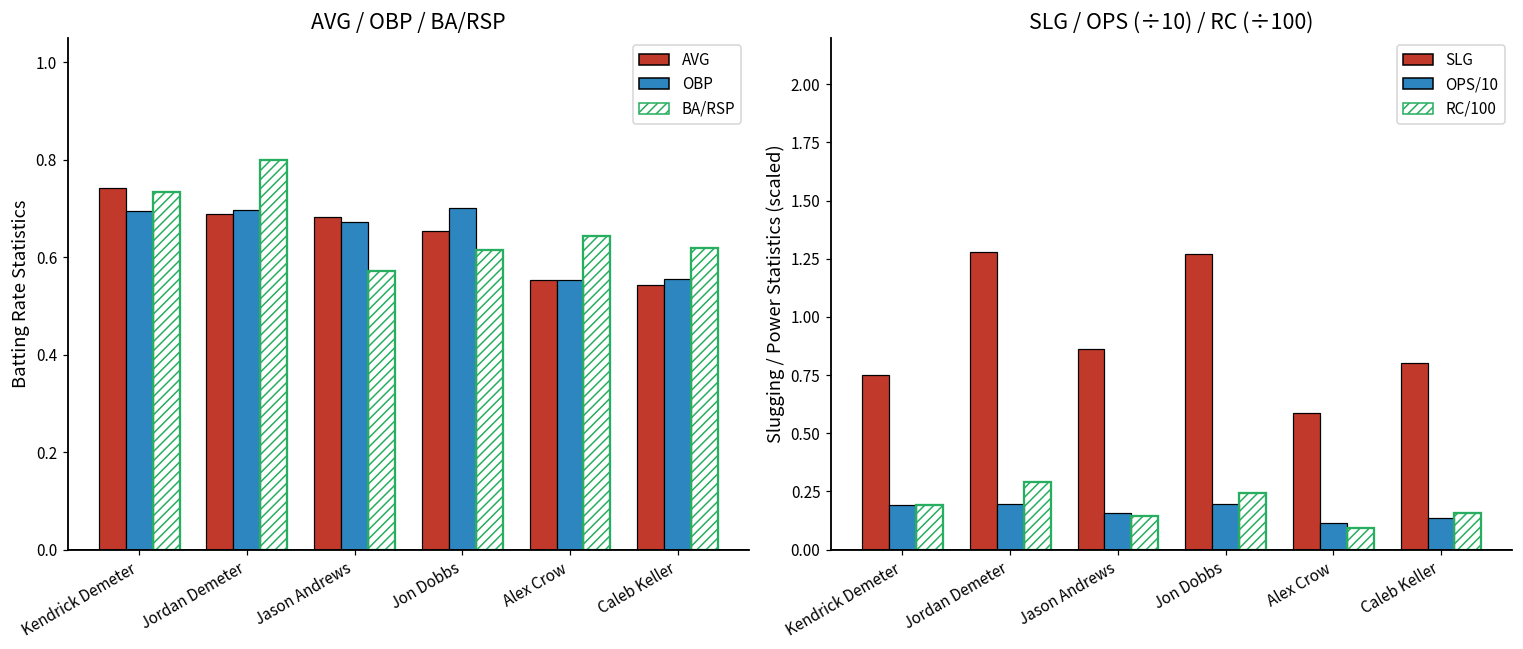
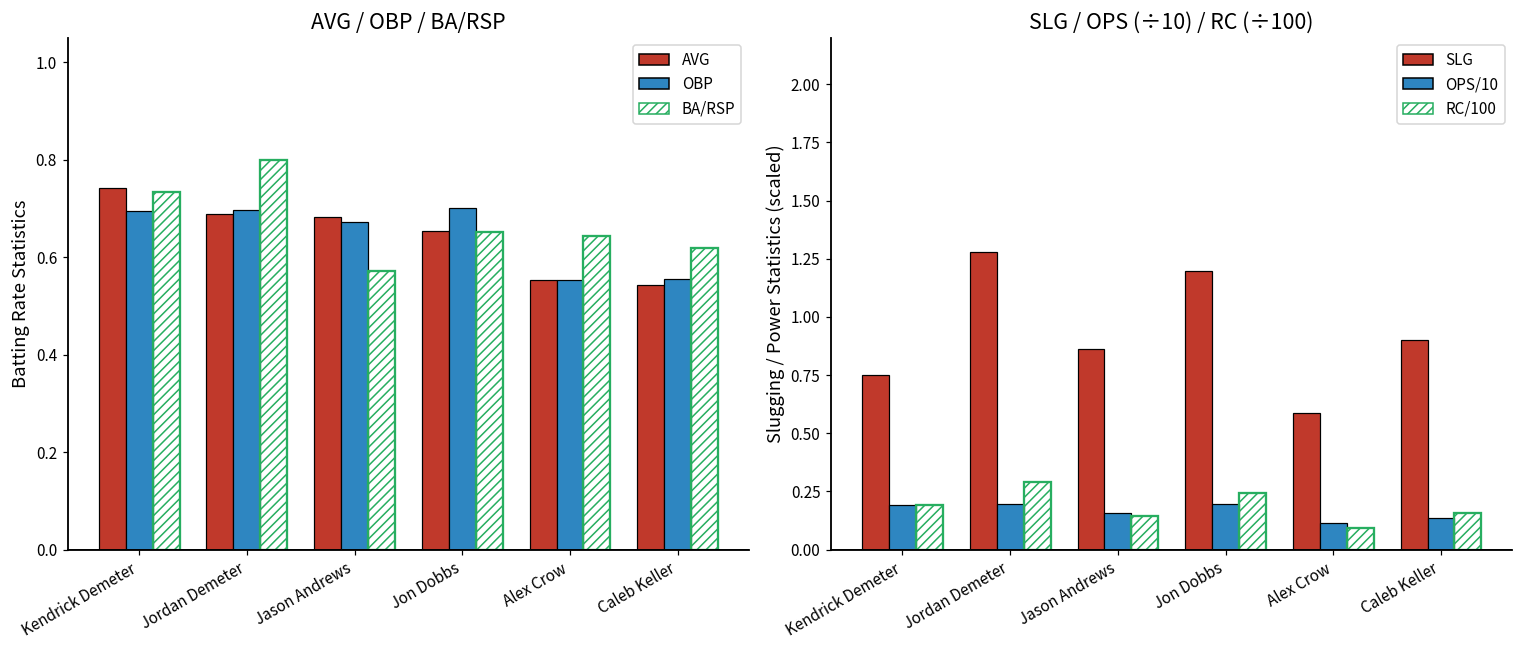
  {
    "AVG / OBP / BA/RSP": {
      "AVG": {
        "Kendrick Demeter": 0.74,
        "Jordan Demeter": 0.69,
        "Jason Andrews": 0.68,
        "Jon Dobbs": 0.65,
        "Alex Crow": 0.55,
        "Caleb Keller": 0.54
      },
      "OBP": {
        "Kendrick Demeter": 0.69,
        "Jordan Demeter": 0.70,
        "Jason Andrews": 0.67,
        "Jon Dobbs": 0.70,
        "Alex Crow": 0.55,
        "Caleb Keller": 0.56
      },
      "BA/RSP": {
        "Kendrick Demeter": 0.73,
        "Jordan Demeter": 0.80,
        "Jason Andrews": 0.57,
-       "Jon Dobbs": 0.62,
+       "Jon Dobbs": 0.65,
        "Alex Crow": 0.64,
        "Caleb Keller": 0.62
      }
    },
    "SLG / OPS (÷10) / RC (÷100)": {
      "SLG": {
        "Kendrick Demeter": 0.75,
        "Jordan Demeter": 1.28,
        "Jason Andrews": 0.86,
-       "Jon Dobbs": 1.27,
+       "Jon Dobbs": 1.20,
        "Alex Crow": 0.59,
-       "Caleb Keller": 0.8
+       "Caleb Keller": 0.9
      },
      "OPS/10": {
        "Kendrick Demeter": 0.19,
        "Jordan Demeter": 0.20,
        "Jason Andrews": 0.16,
        "Jon Dobbs": 0.20,
        "Alex Crow": 0.11,
        "Caleb Keller": 0.14
      },
      "RC/100": {
        "Kendrick Demeter": 0.19,
        "Jordan Demeter": 0.29,
        "Jason Andrews": 0.15,
        "Jon Dobbs": 0.24,
        "Alex Crow": 0.09,
        "Caleb Keller": 0.16
      }
    }
  }
